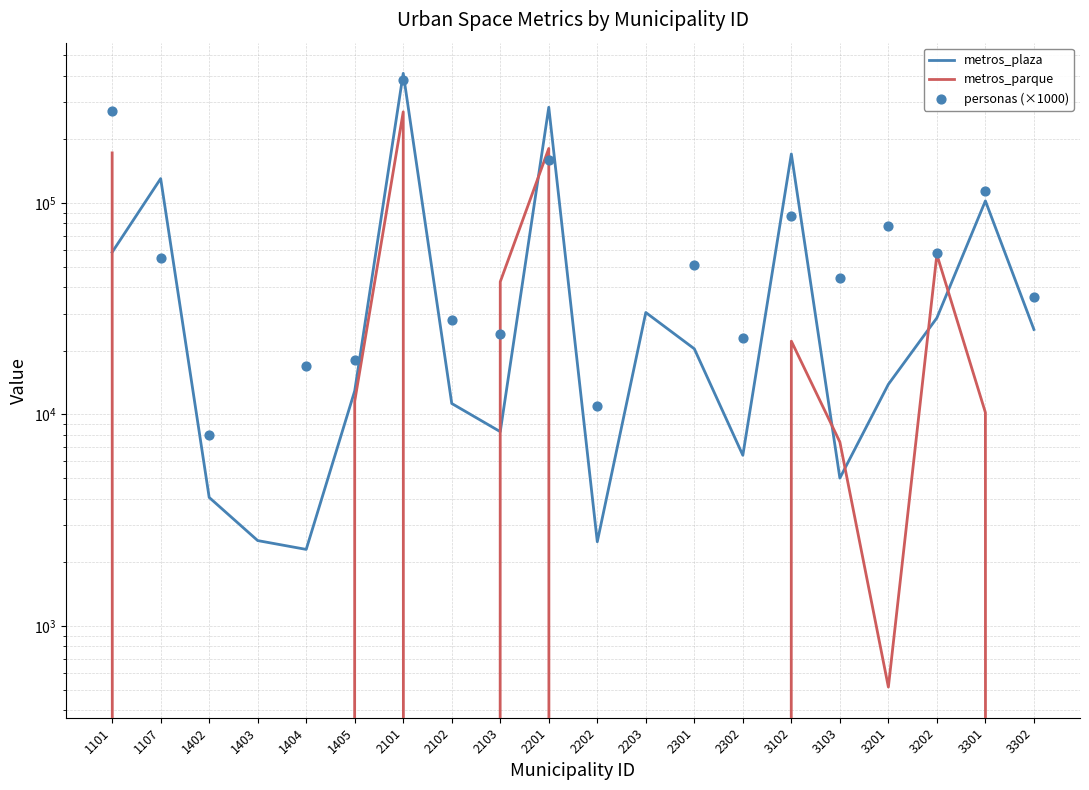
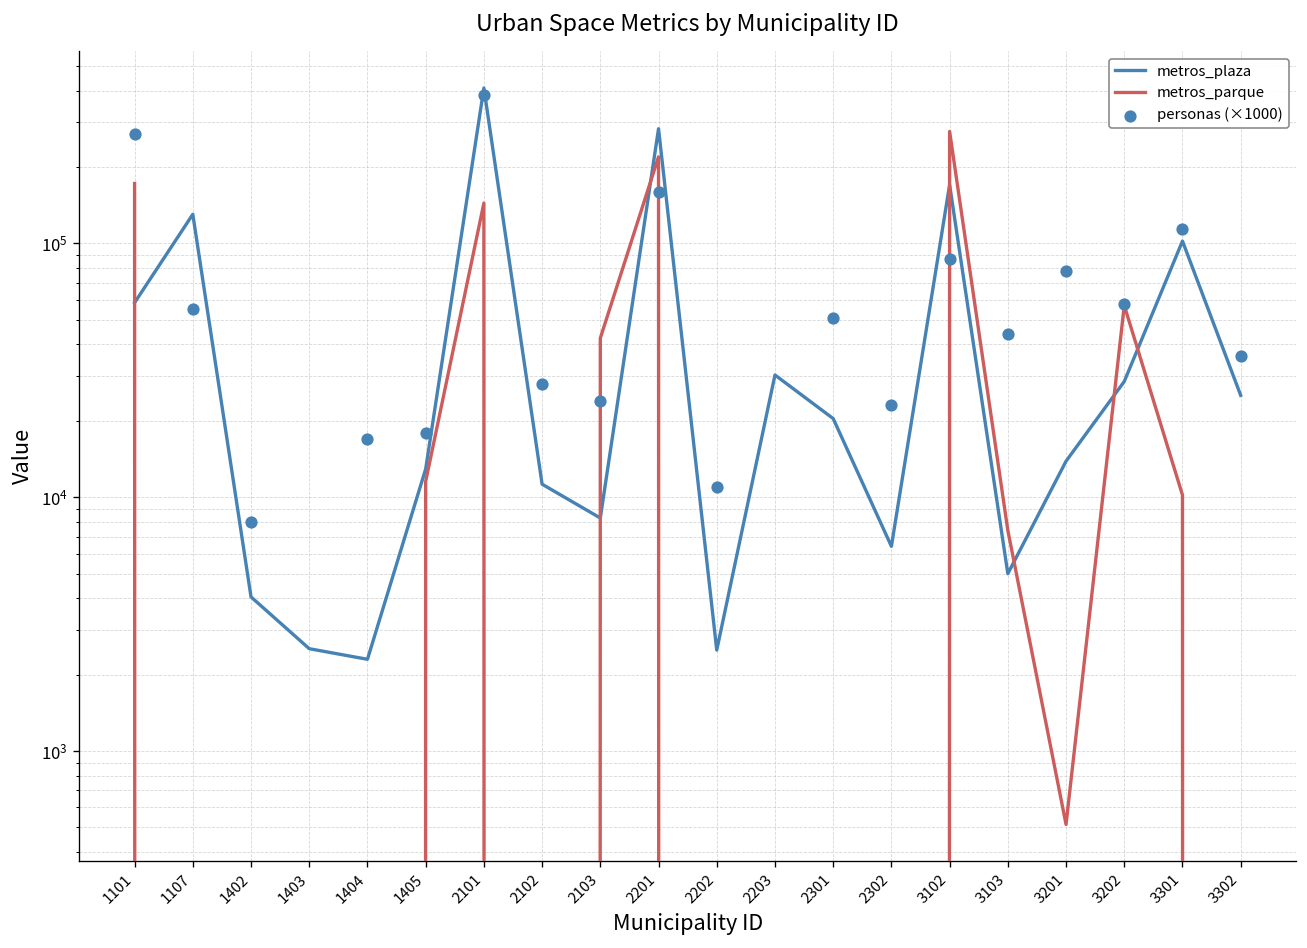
  {
    "metros_parque": {
      "1101": 170000,
      "1405": 12000,
-     "2101": 270000,
+     "2101": 140000,
      "2103": 42000,
-     "2201": 180000,
-     "3102": 22000,
+     "2201": 220000,
+     "3102": 280000,
      "3103": 7400,
      "3201": 510,
      "3301": 10000
    }
  }
